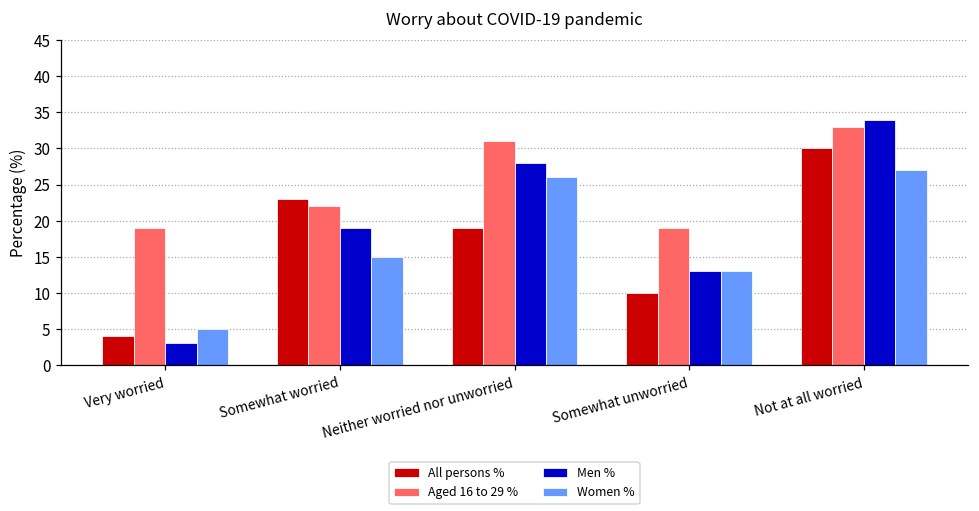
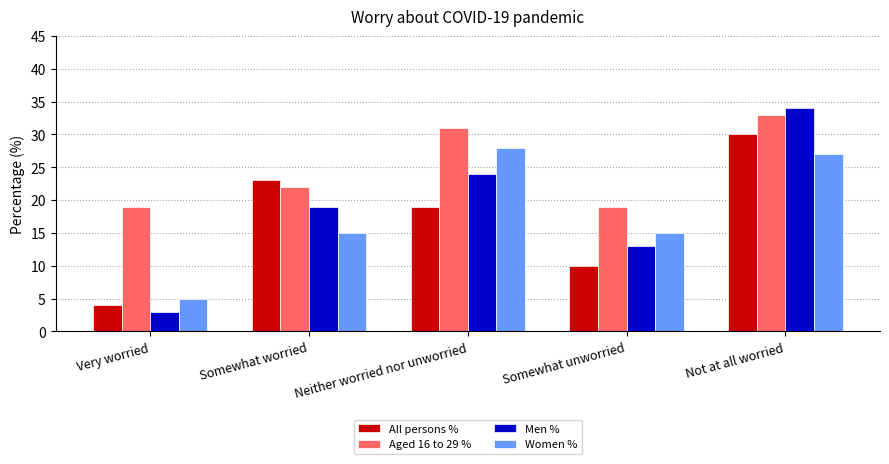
  {
    "All persons %": {
      "Very worried": 4,
      "Somewhat worried": 23,
      "Neither worried nor unworried": 19,
      "Somewhat unworried": 10,
      "Not at all worried": 30
    },
    "Aged 16 to 29 %": {
      "Very worried": 19,
      "Somewhat worried": 22,
      "Neither worried nor unworried": 31,
      "Somewhat unworried": 19,
      "Not at all worried": 33
    },
    "Men %": {
      "Very worried": 3,
      "Somewhat worried": 19,
-     "Neither worried nor unworried": 28,
+     "Neither worried nor unworried": 24,
      "Somewhat unworried": 13,
      "Not at all worried": 34
    },
    "Women %": {
      "Very worried": 5,
      "Somewhat worried": 15,
-     "Neither worried nor unworried": 26,
-     "Somewhat unworried": 13,
+     "Neither worried nor unworried": 28,
+     "Somewhat unworried": 15,
      "Not at all worried": 27
    }
  }
